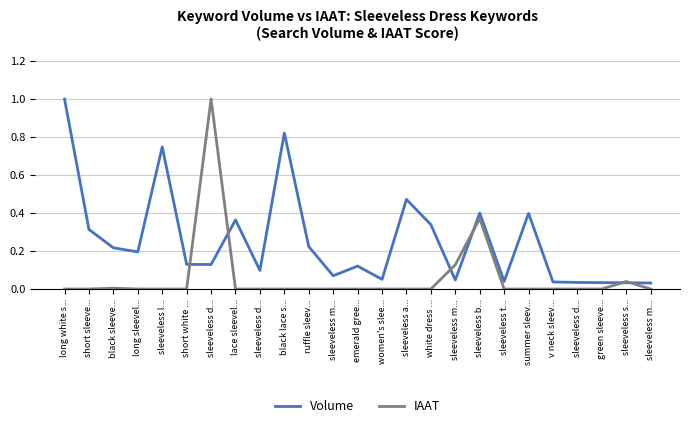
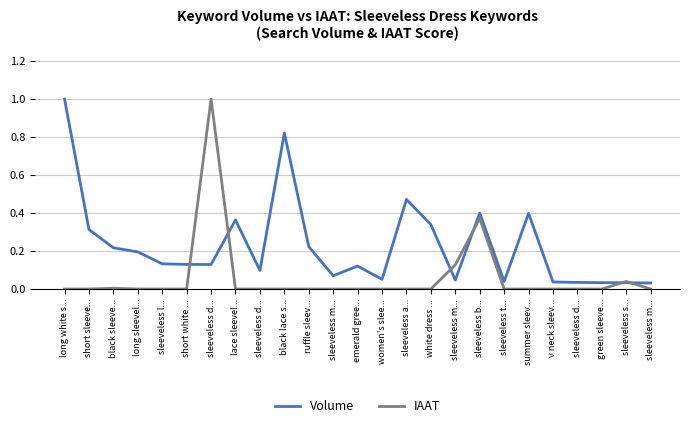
  {
    "Volume": {
      "long white s...": 1.00,
      "short sleeve...": 0.31,
      "black sleeve...": 0.22,
      "long sleevel...": 0.20,
-     "sleeveless l...": 0.75,
+     "sleeveless l...": 0.13,
      "short white ...": 0.13,
      "lace sleevel...": 0.36,
      "black lace s...": 0.82,
      "ruffle sleev...": 0.22,
      "emerald gree...": 0.12,
      "women's slee...": 0.05,
      "sleeveless a...": 0.47,
      "white dress ...": 0.34,
      "sleeveless b...": 0.40,
      "sleeveless t...": 0.04,
      "summer sleev...": 0.40,
      "v neck sleev...": 0.04,
      "green sleeve...": 0.03
    },
    "IAAT": {
      "long white s...": 0.00,
      "short sleeve...": 0.00,
      "black sleeve...": 0.00,
      "long sleevel...": 0.00,
      "sleeveless l...": 0.00,
      "short white ...": 0.00,
      "lace sleevel...": 0.00,
      "black lace s...": 0.00,
      "ruffle sleev...": 0.00,
      "emerald gree...": 0.00,
      "women's slee...": 0.00,
      "sleeveless a...": 0.00,
      "white dress ...": 0.00,
      "sleeveless b...": 0.37,
      "sleeveless t...": 0.00,
      "summer sleev...": 0.00,
      "v neck sleev...": 0.00,
      "green sleeve...": 0.00
    }
  }
